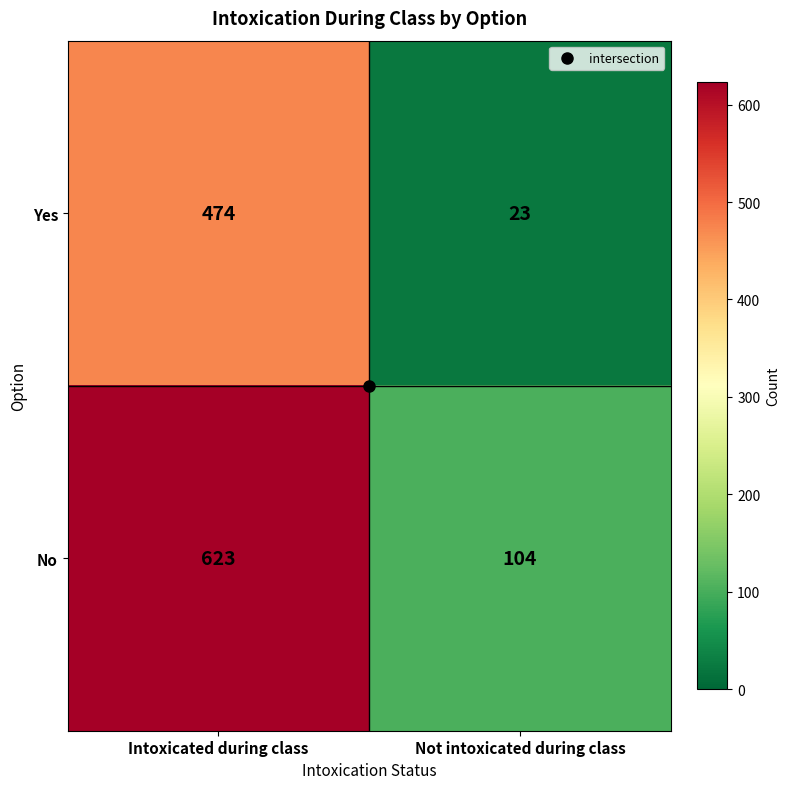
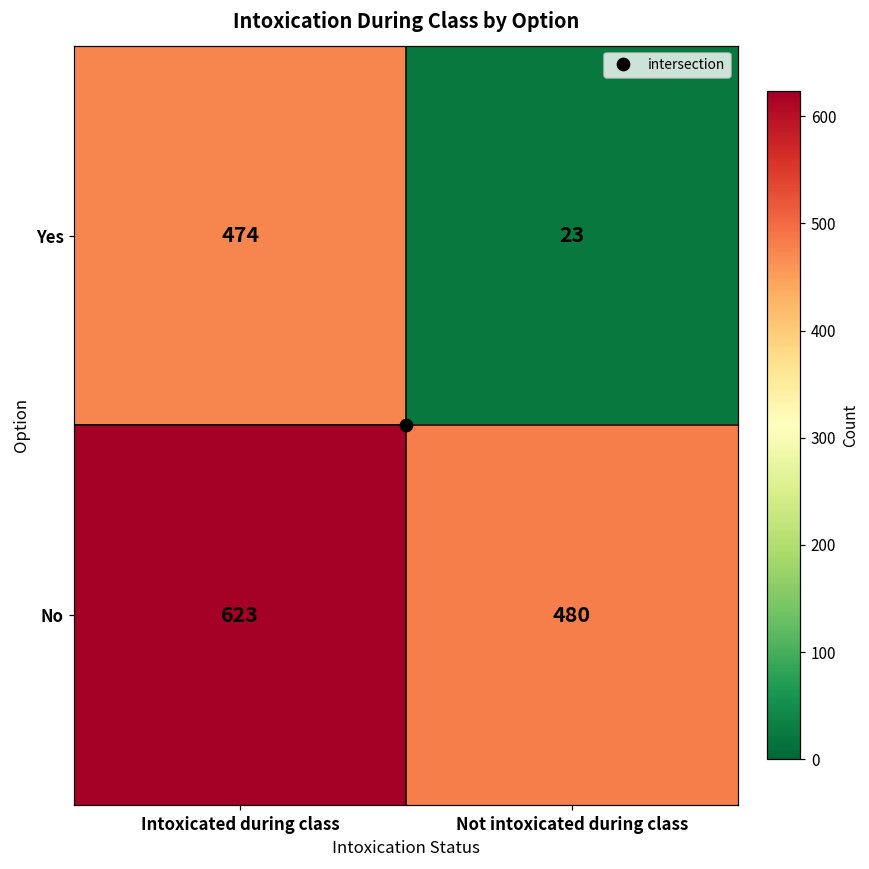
  {
    "Yes": {
      "Intoxicated during class": 474,
      "Not intoxicated during class": 23
    },
    "No": {
      "Intoxicated during class": 623,
-     "Not intoxicated during class": 104
+     "Not intoxicated during class": 480
    }
  }
